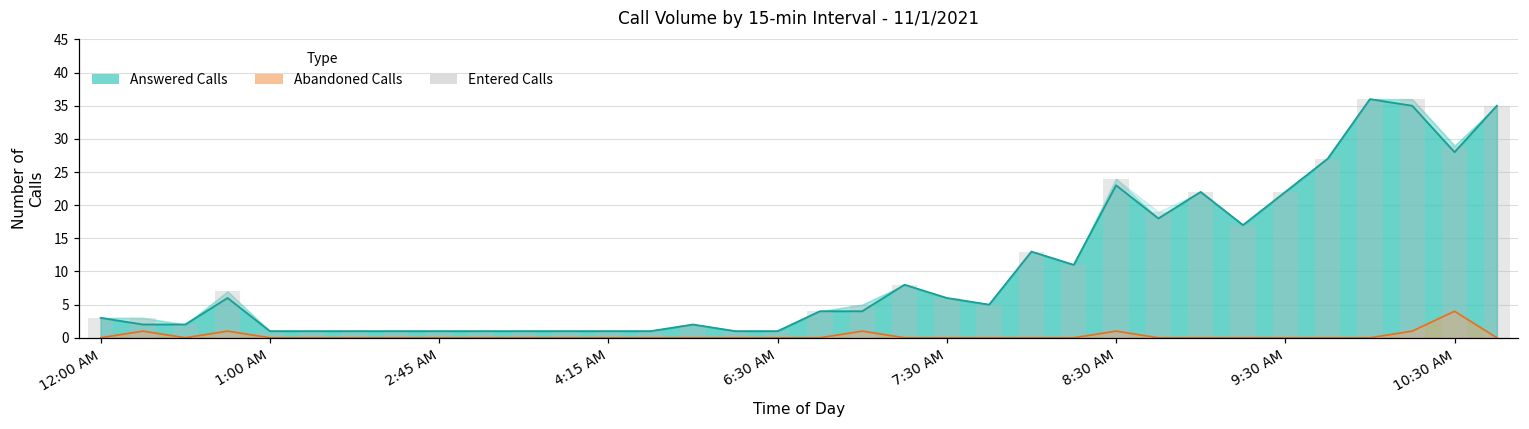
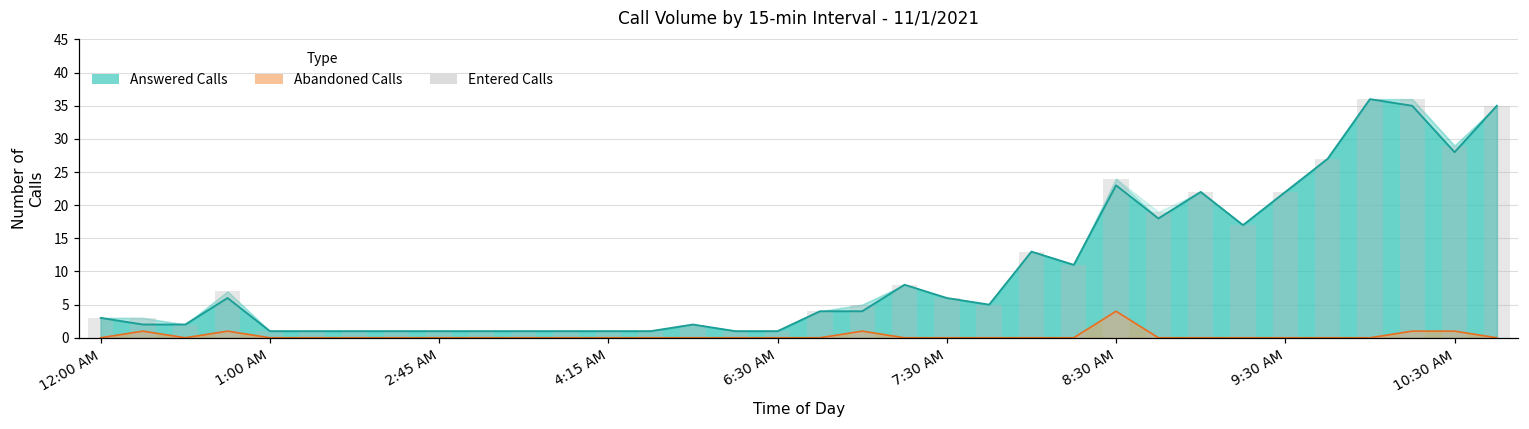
  {
    "Abandoned Calls": {
      "12:00 AM": 0,
      "1:00 AM": 0,
      "2:45 AM": 0,
      "4:15 AM": 0,
      "6:30 AM": 0,
      "7:30 AM": 0,
-     "8:30 AM": 1,
+     "8:30 AM": 4,
      "9:30 AM": 0,
-     "10:30 AM": 4
+     "10:30 AM": 1
    }
  }
